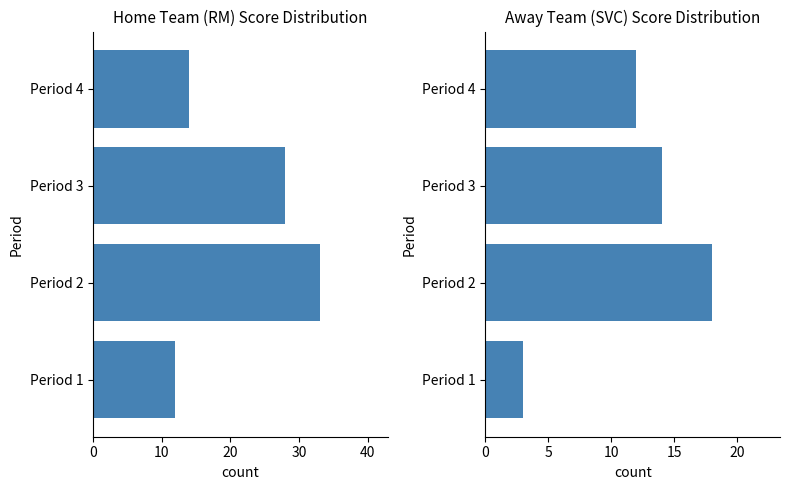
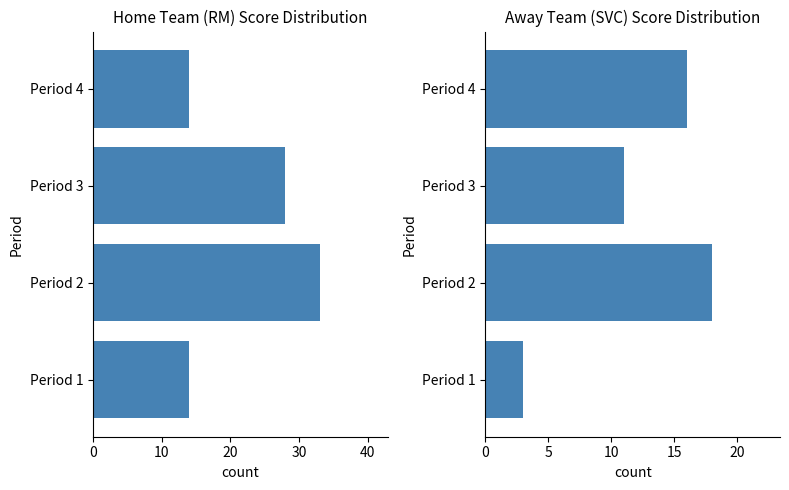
  {
    "Home Team (RM) Score Distribution": {
      "Period 4": 14,
      "Period 3": 28,
      "Period 2": 33,
-     "Period 1": 12
+     "Period 1": 14
    },
    "Away Team (SVC) Score Distribution": {
-     "Period 4": 12,
-     "Period 3": 14,
+     "Period 4": 16,
+     "Period 3": 11,
      "Period 2": 18,
      "Period 1": 3
    }
  }
